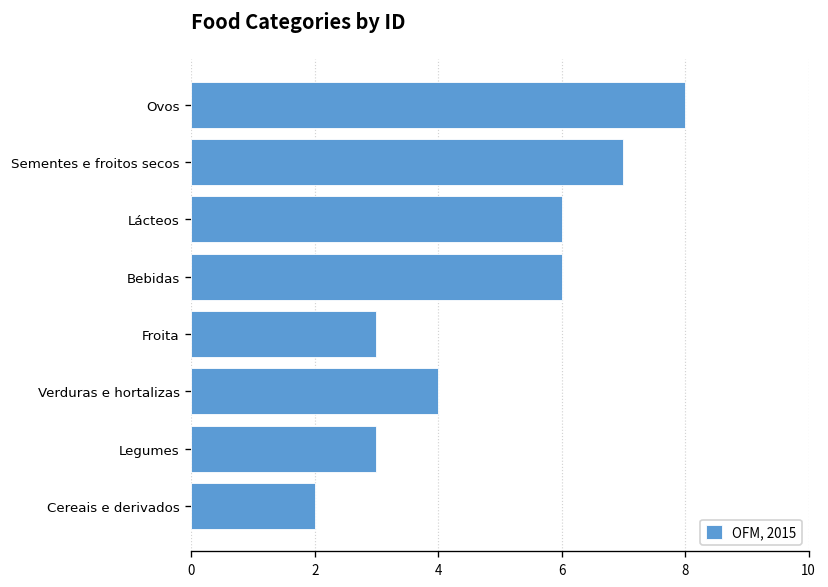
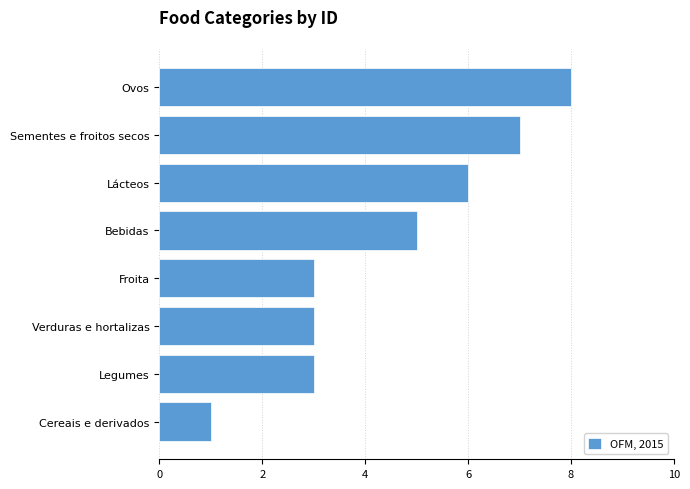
  {
    "Ovos": 8,
    "Sementes e froitos secos": 7,
    "Lácteos": 6,
-   "Bebidas": 6,
+   "Bebidas": 5,
    "Froita": 3,
-   "Verduras e hortalizas": 4,
+   "Verduras e hortalizas": 3,
    "Legumes": 3,
-   "Cereais e derivados": 2
+   "Cereais e derivados": 1
  }
